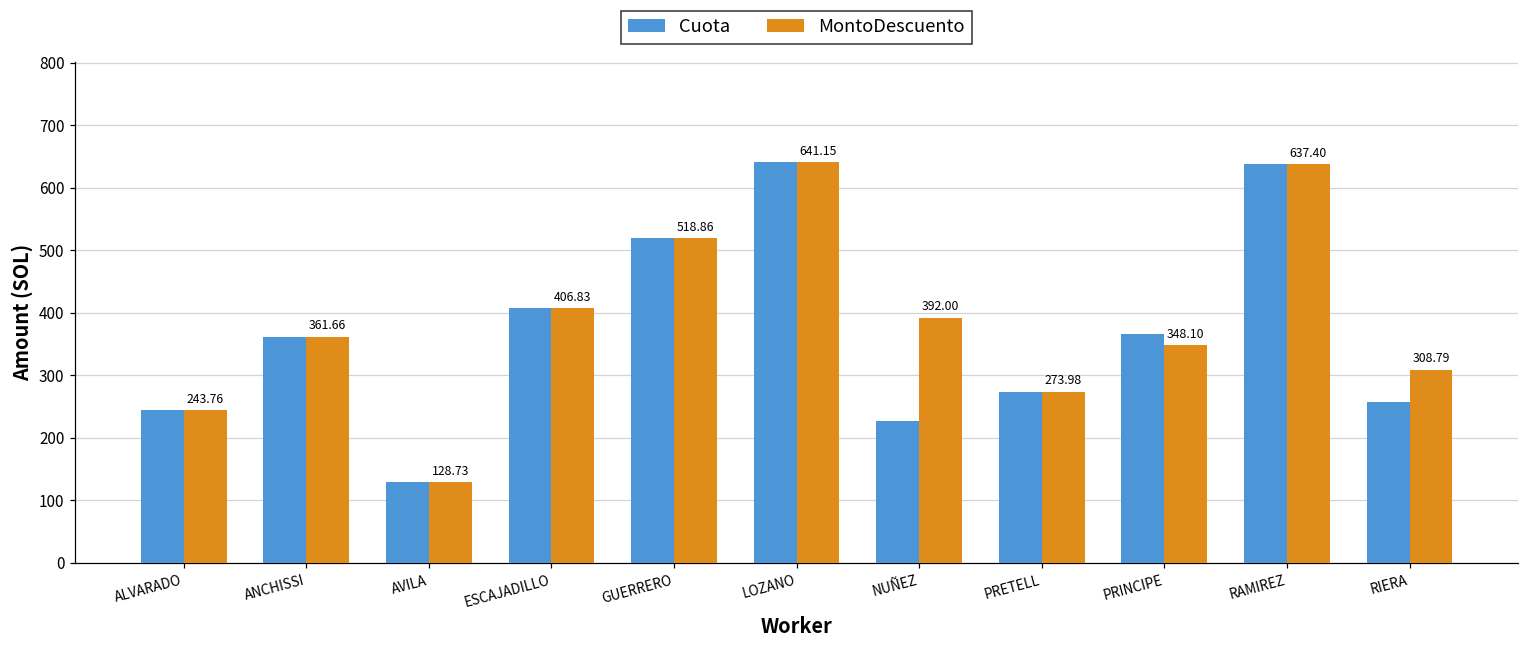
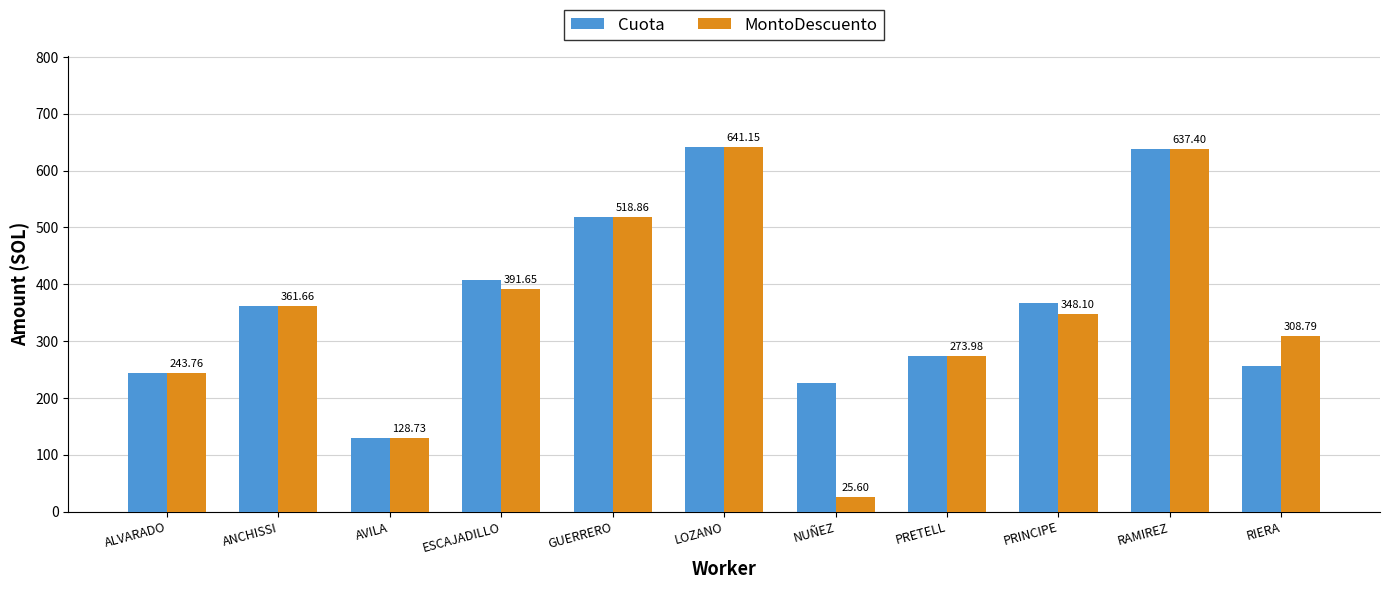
  {
    "Cuota": {
      "ANCHISSI": 360,
      "AVILA": 130,
      "ESCAJADILLO": 410,
      "GUERRERO": 520,
      "LOZANO": 640,
      "NUÑEZ": 230,
      "PRETELL": 270,
      "PRINCIPE": 370,
      "RAMIREZ": 640,
      "RIERA": 260
    },
    "MontoDescuento": {
      "ALVARADO": 243.76,
      "ANCHISSI": 361.66,
      "AVILA": 128.73,
-     "ESCAJADILLO": 406.83,
+     "ESCAJADILLO": 391.65,
      "GUERRERO": 518.86,
      "LOZANO": 641.15,
-     "NUÑEZ": 392.00,
+     "NUÑEZ": 25.60,
      "PRETELL": 273.98,
      "PRINCIPE": 348.10,
      "RAMIREZ": 637.40,
      "RIERA": 308.79
    }
  }
